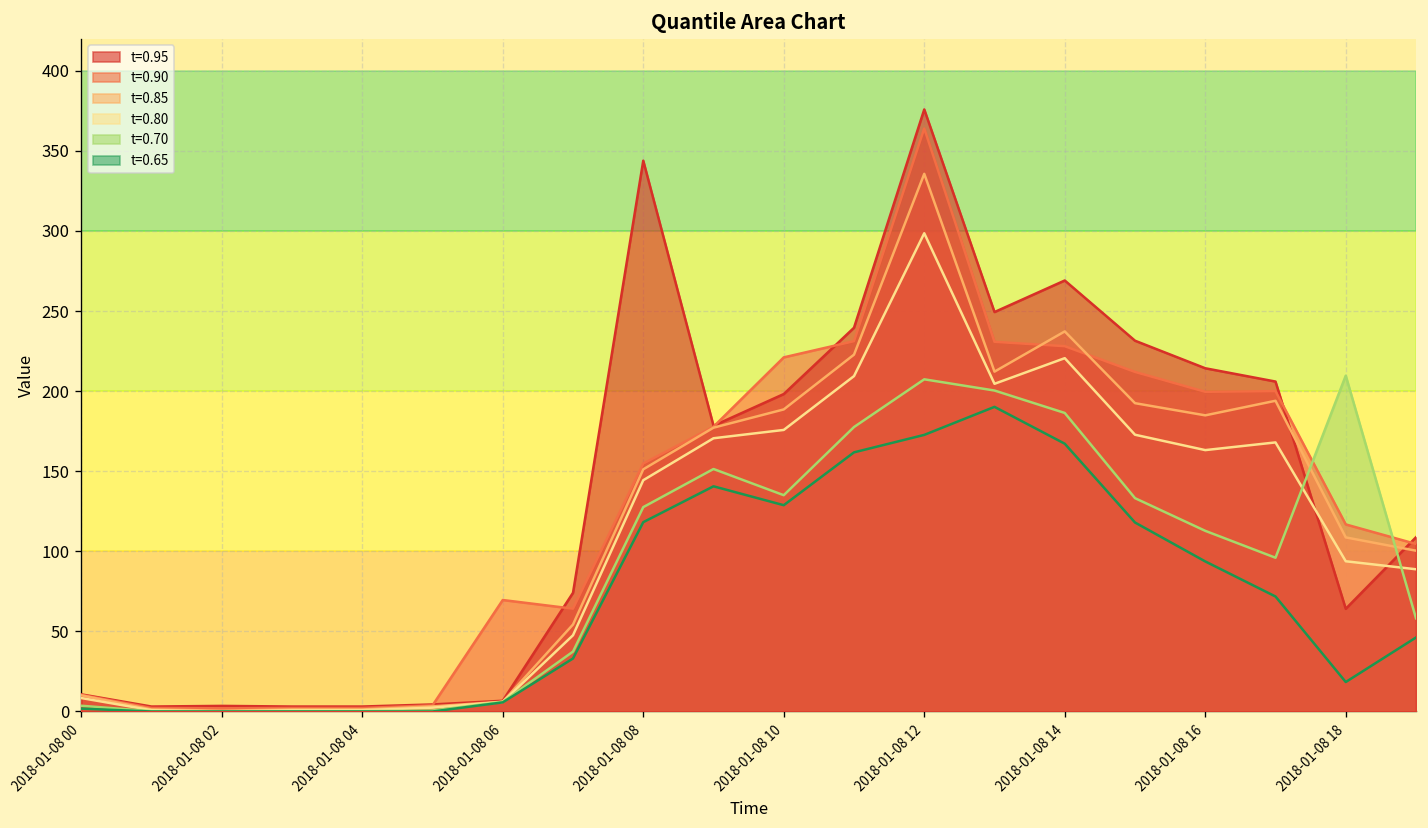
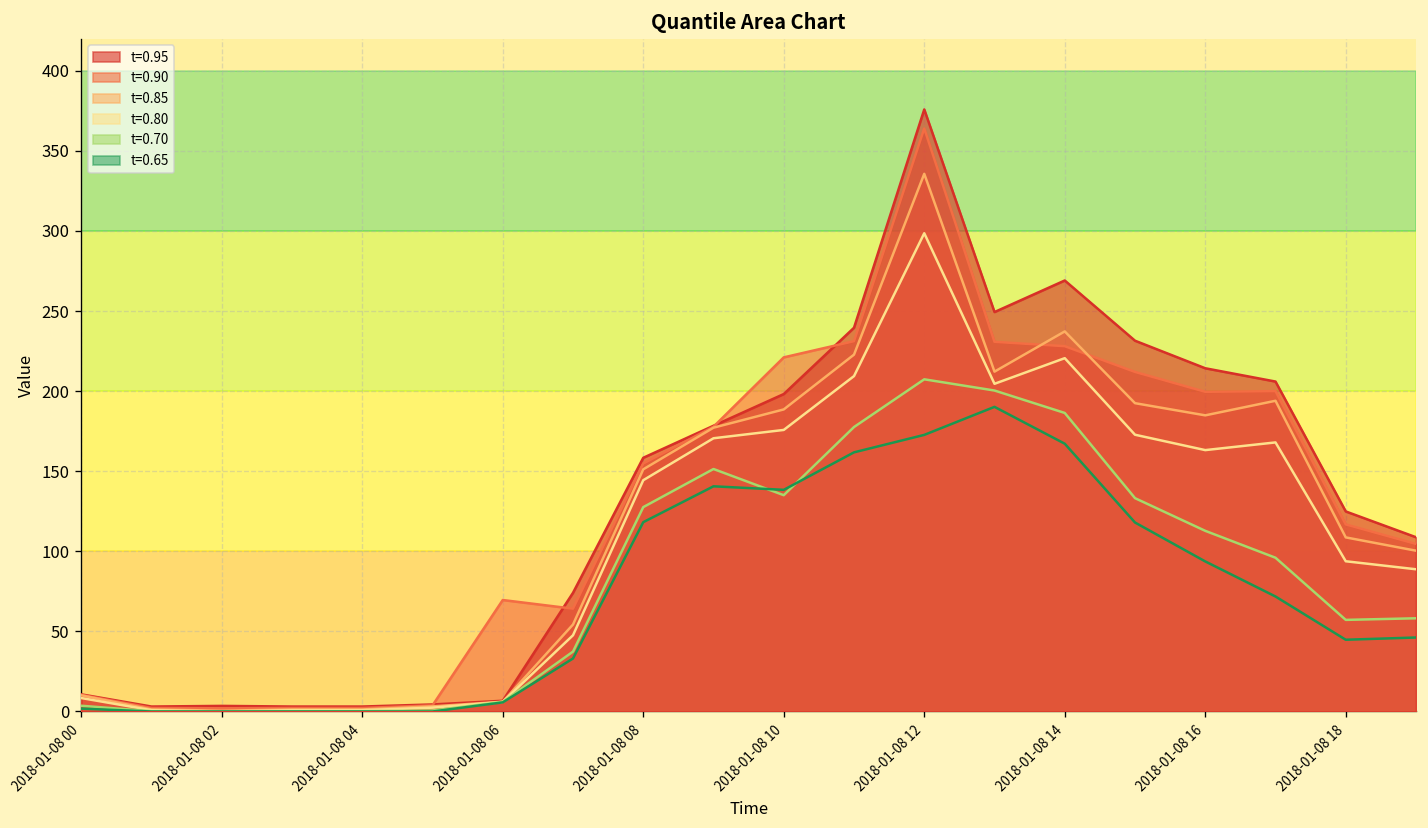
  {
    "t=0.65": {
      "2018-01-08 08": 118,
-     "2018-01-08 10": 129,
+     "2018-01-08 10": 138,
      "2018-01-08 12": 173,
      "2018-01-08 14": 167,
      "2018-01-08 16": 94,
-     "2018-01-08 18": 18
+     "2018-01-08 18": 45
    },
    "t=0.70": {
      "2018-01-08 08": 128,
      "2018-01-08 10": 135,
      "2018-01-08 12": 207,
      "2018-01-08 14": 186,
      "2018-01-08 16": 113,
-     "2018-01-08 18": 210
+     "2018-01-08 18": 57
    },
    "t=0.90": {
      "2018-01-08 06": 70,
      "2018-01-08 08": 155,
      "2018-01-08 10": 221,
      "2018-01-08 12": 364,
      "2018-01-08 14": 228,
      "2018-01-08 16": 200,
      "2018-01-08 18": 117
    },
    "t=0.95": {
-     "2018-01-08 08": 344,
+     "2018-01-08 08": 158,
      "2018-01-08 10": 198,
      "2018-01-08 12": 376,
      "2018-01-08 14": 269,
      "2018-01-08 16": 214,
-     "2018-01-08 18": 64
+     "2018-01-08 18": 125
    }
  }
